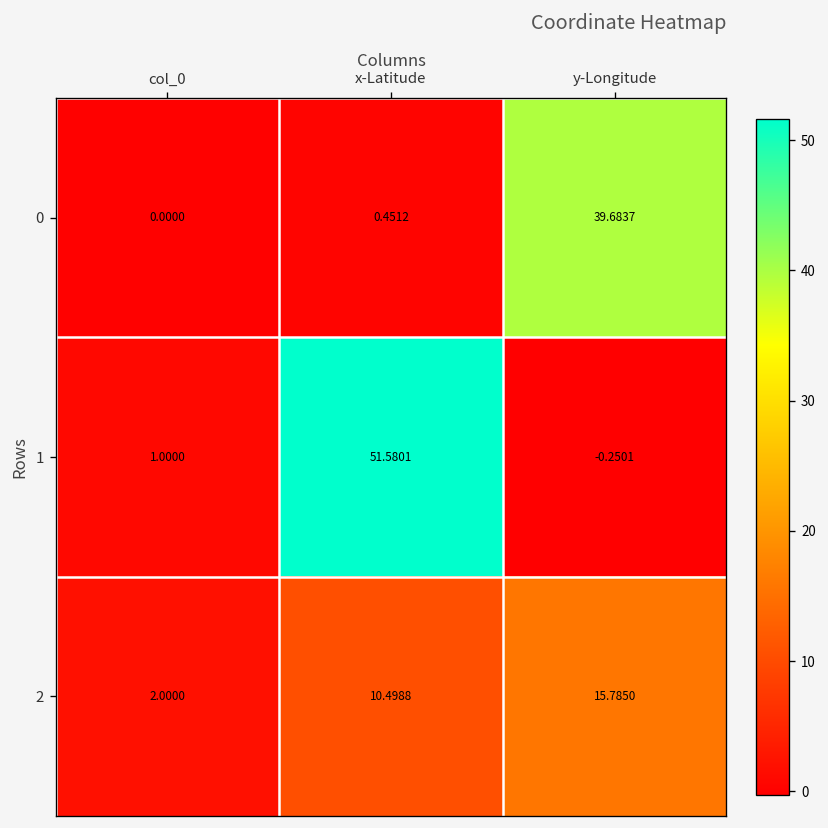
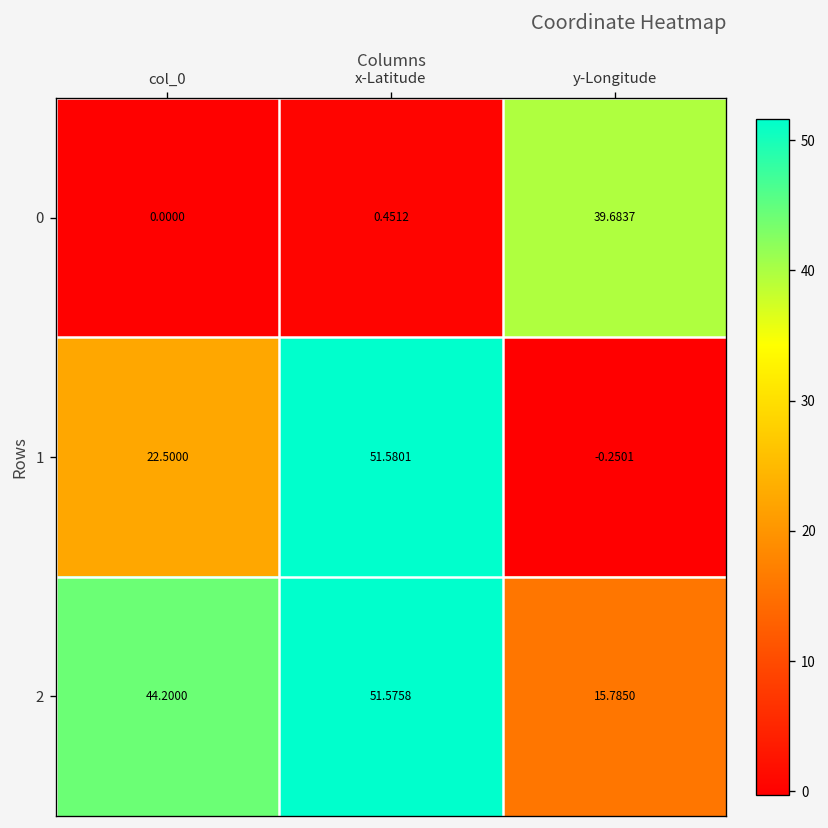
  {
    "0": {
      "col_0": 0.0000,
      "x-Latitude": 0.4512,
      "y-Longitude": 39.6837
    },
    "1": {
-     "col_0": 1.0000,
+     "col_0": 22.5000,
      "x-Latitude": 51.5801,
      "y-Longitude": -0.2501
    },
    "2": {
-     "col_0": 2.0000,
-     "x-Latitude": 10.4988,
+     "col_0": 44.2000,
+     "x-Latitude": 51.5758,
      "y-Longitude": 15.7850
    }
  }
